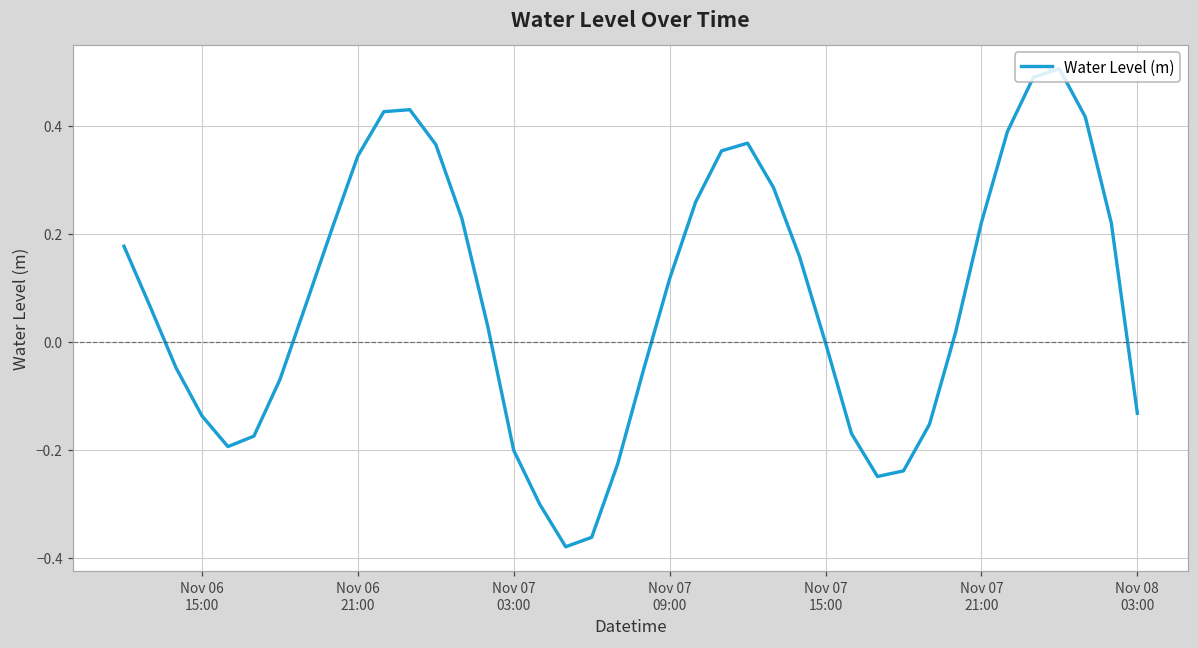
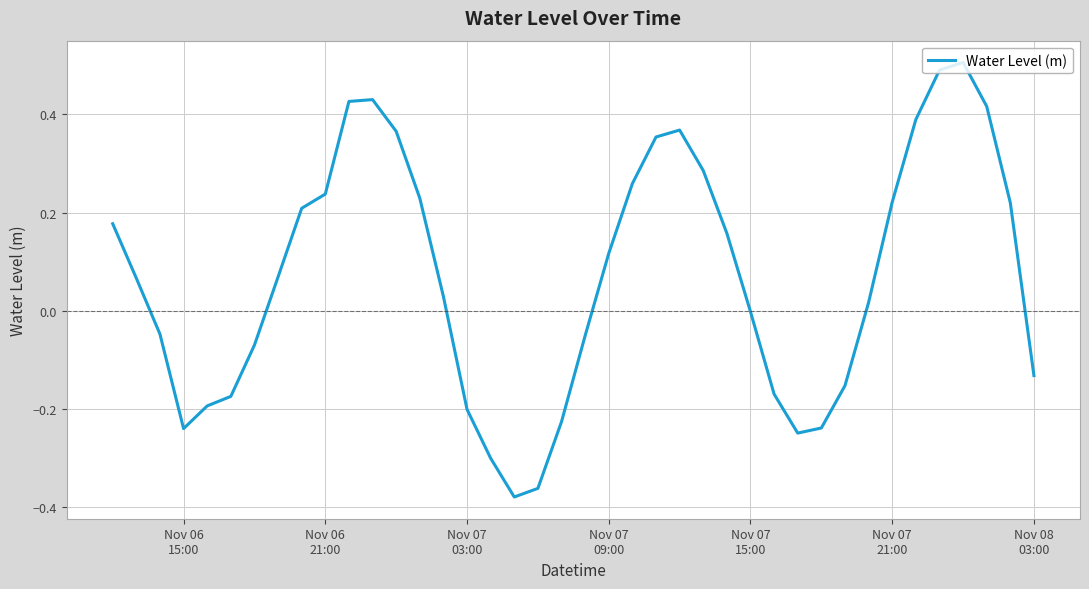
  {
-   "Nov 06 15:00": -0.14,
-   "Nov 06 21:00": 0.34,
+   "Nov 06 15:00": -0.24,
+   "Nov 06 21:00": 0.24,
    "Nov 07 03:00": -0.20,
    "Nov 07 09:00": 0.12,
    "Nov 07 15:00": 0.00,
    "Nov 07 21:00": 0.22,
    "Nov 08 03:00": -0.13
  }
